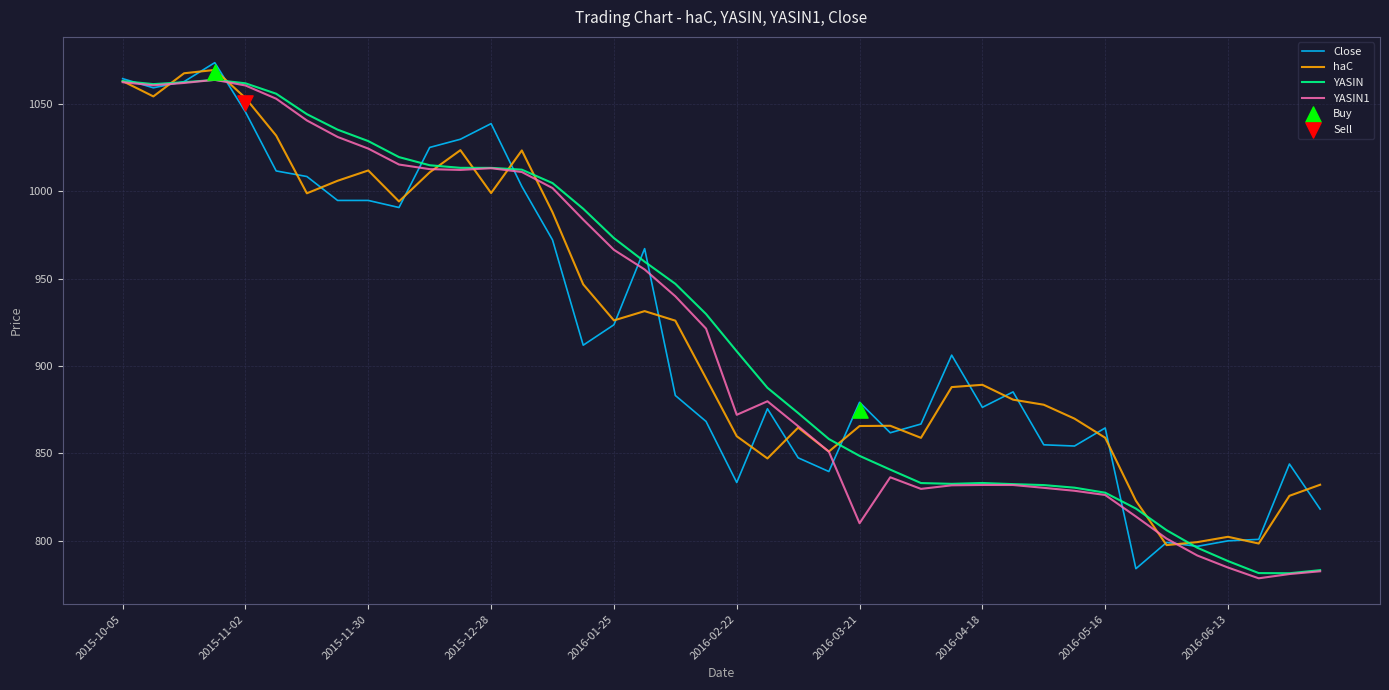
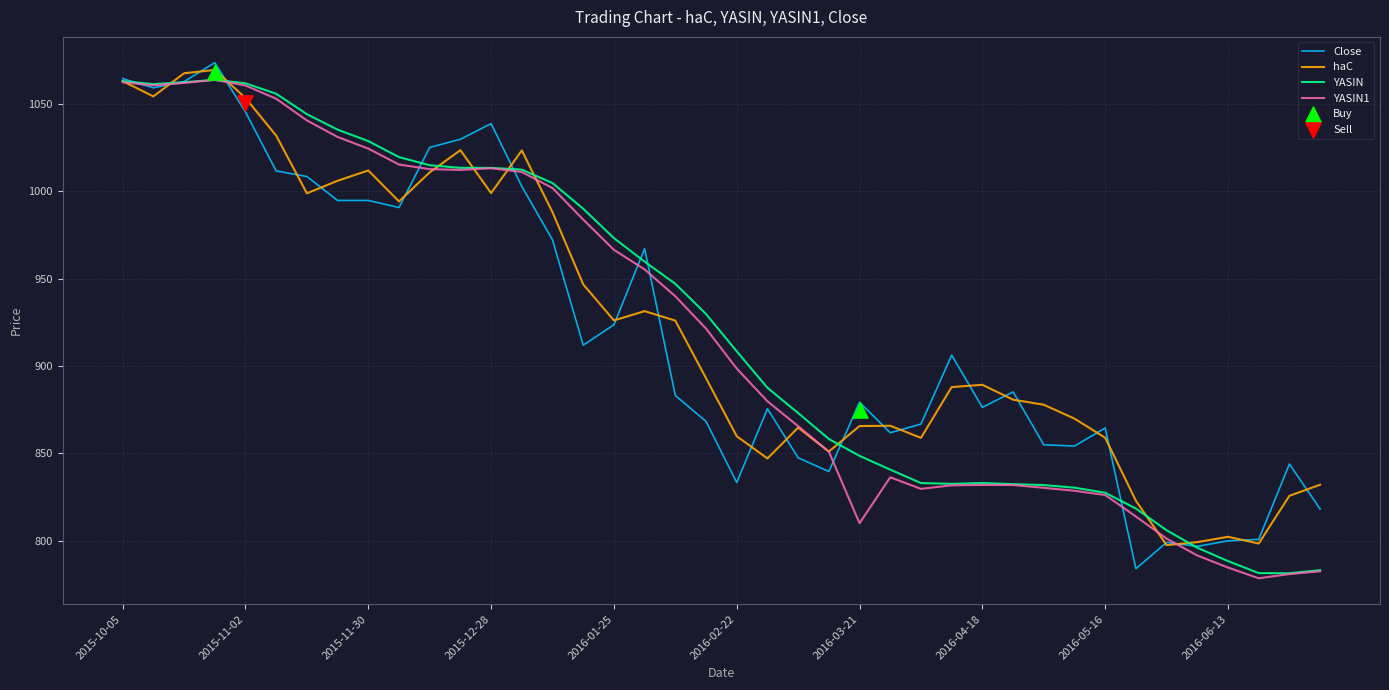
  {
    "Close": {
      "2015-11-02": 1045,
      "2015-11-30": 995,
      "2015-12-28": 1039,
      "2016-01-25": 924,
      "2016-02-22": 833,
      "2016-03-21": 879,
      "2016-04-18": 876,
      "2016-05-16": 865,
      "2016-06-13": 800
    },
    "haC": {
      "2015-11-02": 1053,
      "2015-11-30": 1012,
      "2015-12-28": 999,
      "2016-01-25": 926,
      "2016-02-22": 860,
      "2016-03-21": 866,
      "2016-04-18": 889,
      "2016-05-16": 859,
      "2016-06-13": 802
    },
    "YASIN": {
      "2015-11-30": 1029,
      "2016-01-25": 973,
      "2016-02-22": 908,
      "2016-03-21": 849,
      "2016-06-13": 788
    },
    "YASIN1": {
      "2015-11-30": 1024,
      "2016-01-25": 967,
-     "2016-02-22": 872,
+     "2016-02-22": 898,
      "2016-03-21": 810,
      "2016-06-13": 785
    }
  }
